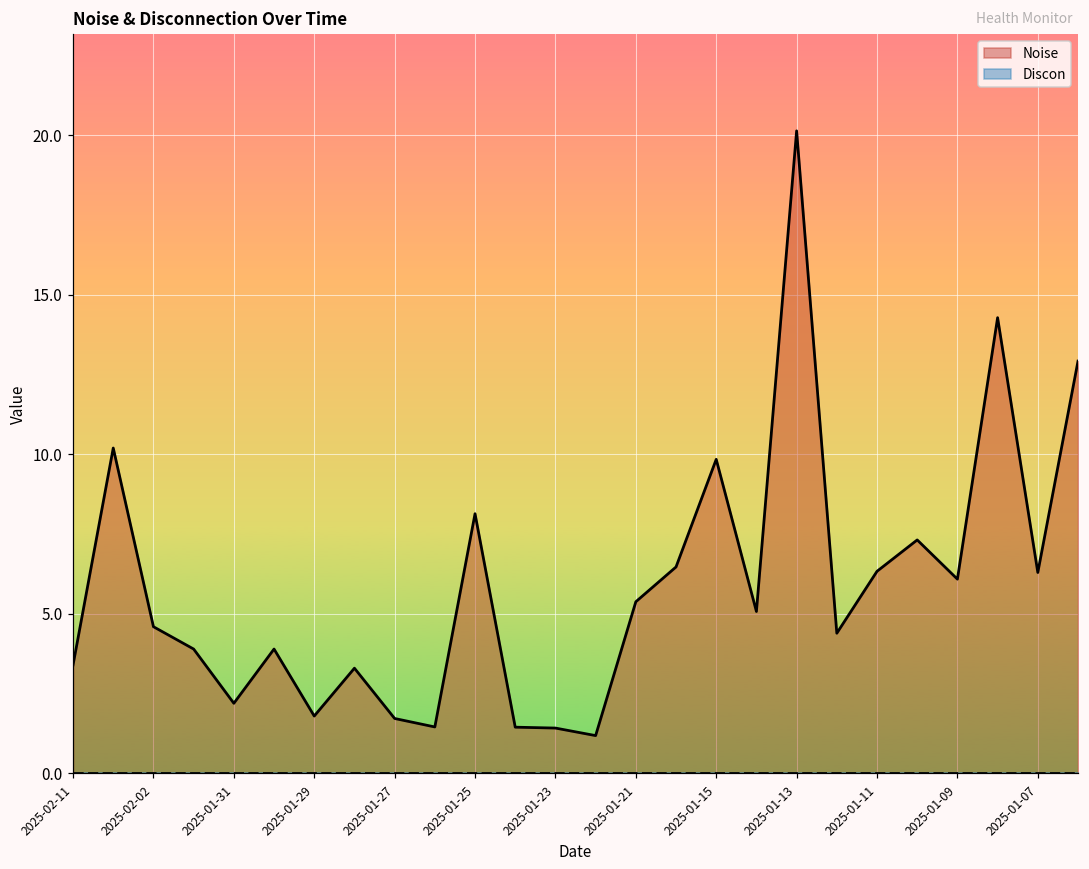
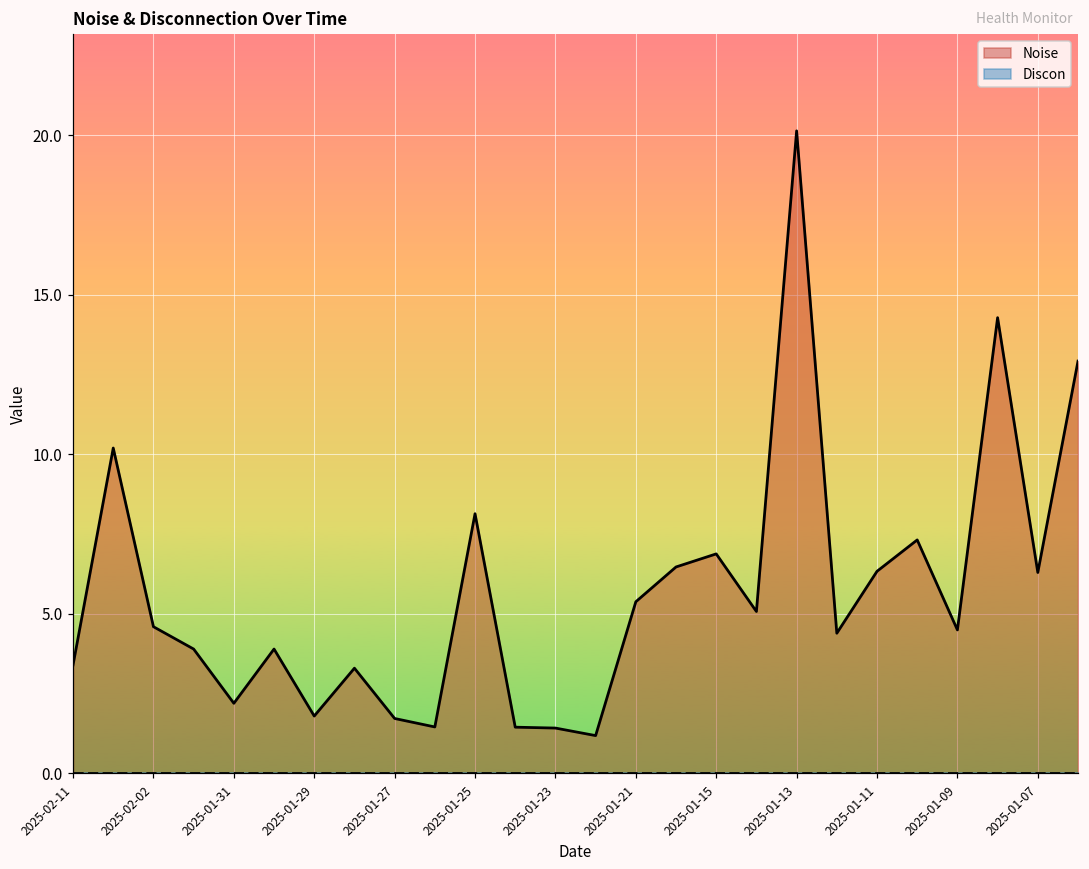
  {
    "Noise": {
      "2025-02-11": 3.4,
      "2025-02-02": 4.6,
      "2025-01-31": 2.2,
      "2025-01-29": 1.8,
      "2025-01-27": 1.7,
      "2025-01-25": 8.1,
      "2025-01-23": 1.4,
      "2025-01-21": 5.4,
-     "2025-01-15": 9.8,
+     "2025-01-15": 6.9,
      "2025-01-13": 20.1,
      "2025-01-11": 6.3,
-     "2025-01-09": 6.1,
+     "2025-01-09": 4.5,
      "2025-01-07": 6.3
    },
    "Discon": {
      "2025-02-11": 0.0,
      "2025-02-02": 0.0,
      "2025-01-31": 0.0,
      "2025-01-29": 0.0,
      "2025-01-27": 0.0,
      "2025-01-25": 0.0,
      "2025-01-23": 0.0,
      "2025-01-21": 0.0,
      "2025-01-15": 0.0,
      "2025-01-13": 0.0,
      "2025-01-11": 0.0,
      "2025-01-09": 0.0,
      "2025-01-07": 0.0
    }
  }
